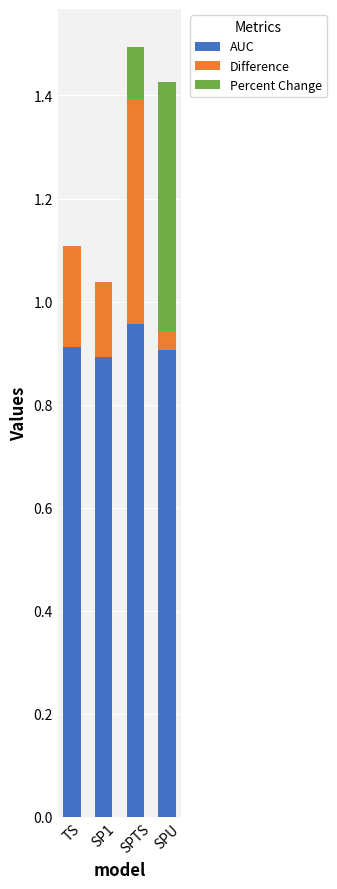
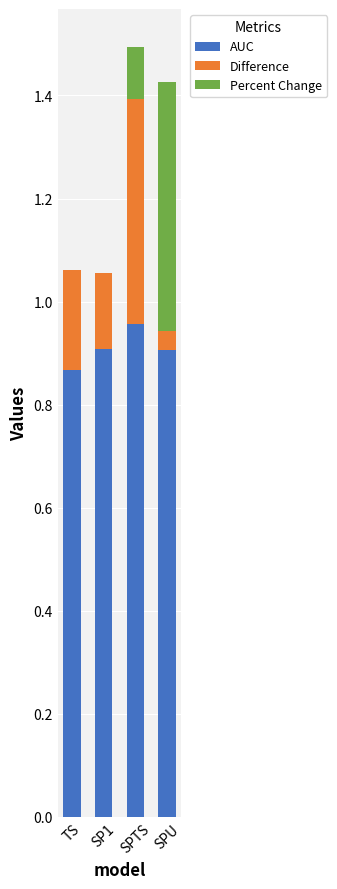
  {
    "AUC": {
-     "TS": 0.91,
-     "SP1": 0.89,
+     "TS": 0.87,
+     "SP1": 0.91,
      "SPTS": 0.96,
      "SPU": 0.91
    },
    "Difference": {
      "TS": 0.19,
      "SP1": 0.15,
      "SPTS": 0.44,
      "SPU": 0.04
    },
    "Percent Change": {
      "TS": 0.00,
      "SP1": 0.00,
      "SPTS": 0.10,
      "SPU": 0.48
    }
  }
